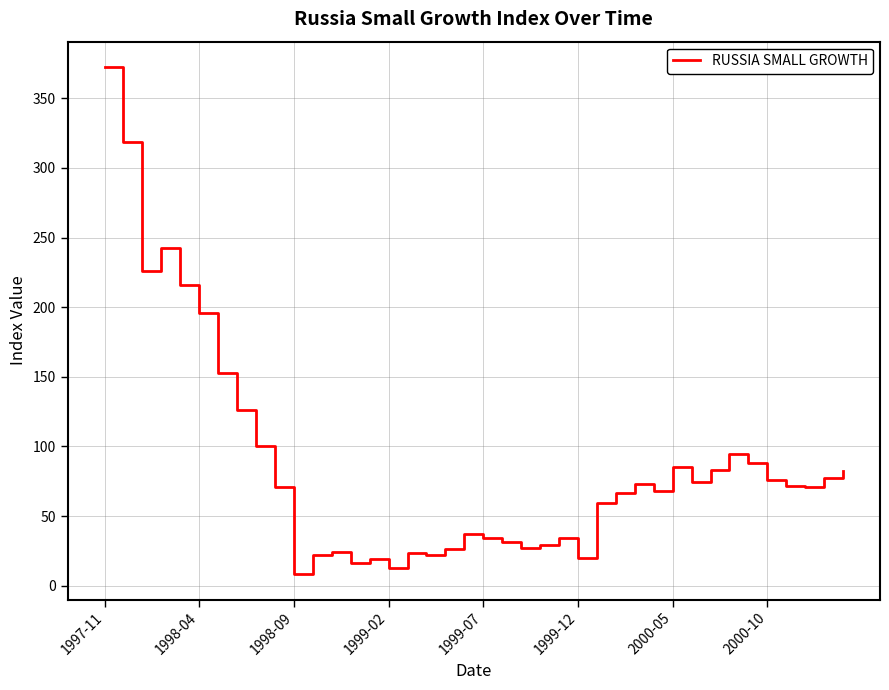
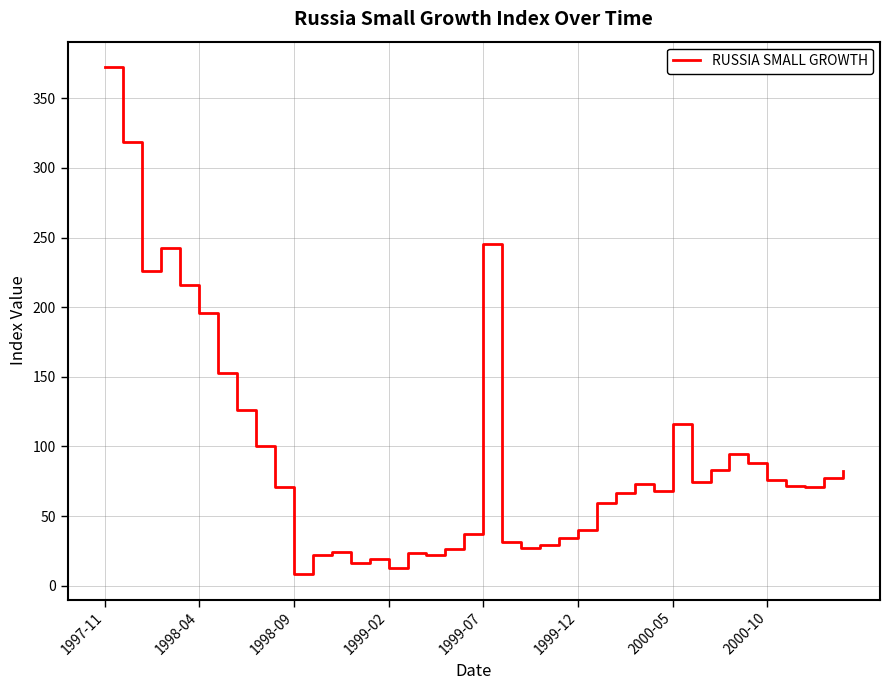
  {
    "1997-11": 372,
    "1998-04": 196,
    "1998-09": 8,
    "1999-02": 12,
-   "1999-07": 34,
-   "1999-12": 20,
-   "2000-05": 85,
+   "1999-07": 246,
+   "1999-12": 40,
+   "2000-05": 116,
    "2000-10": 76
  }
